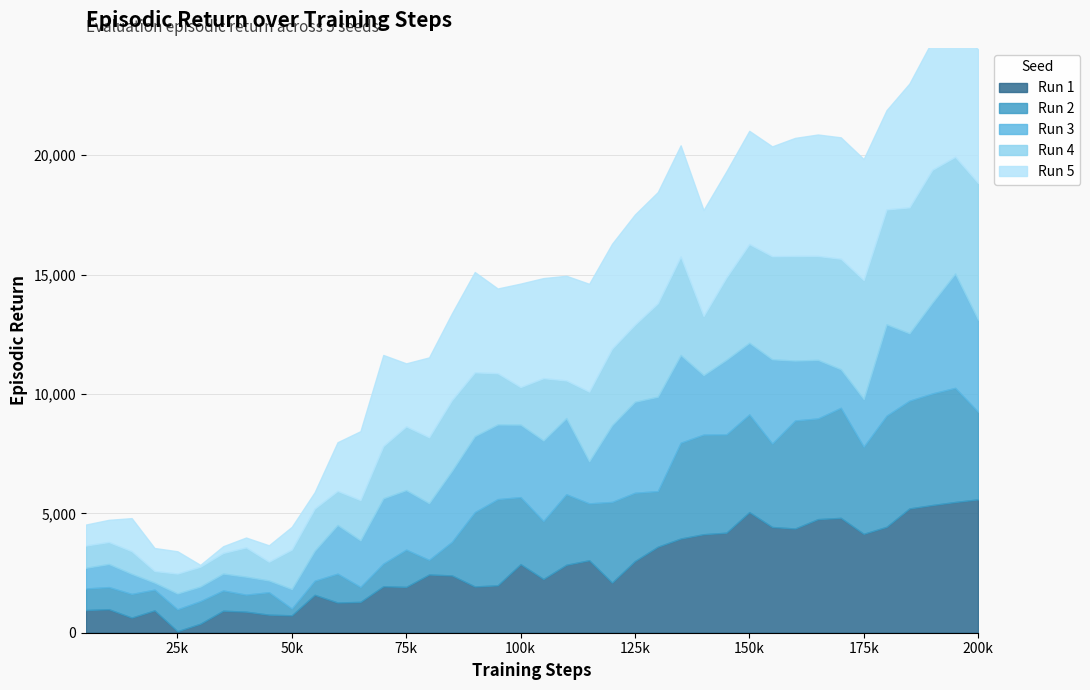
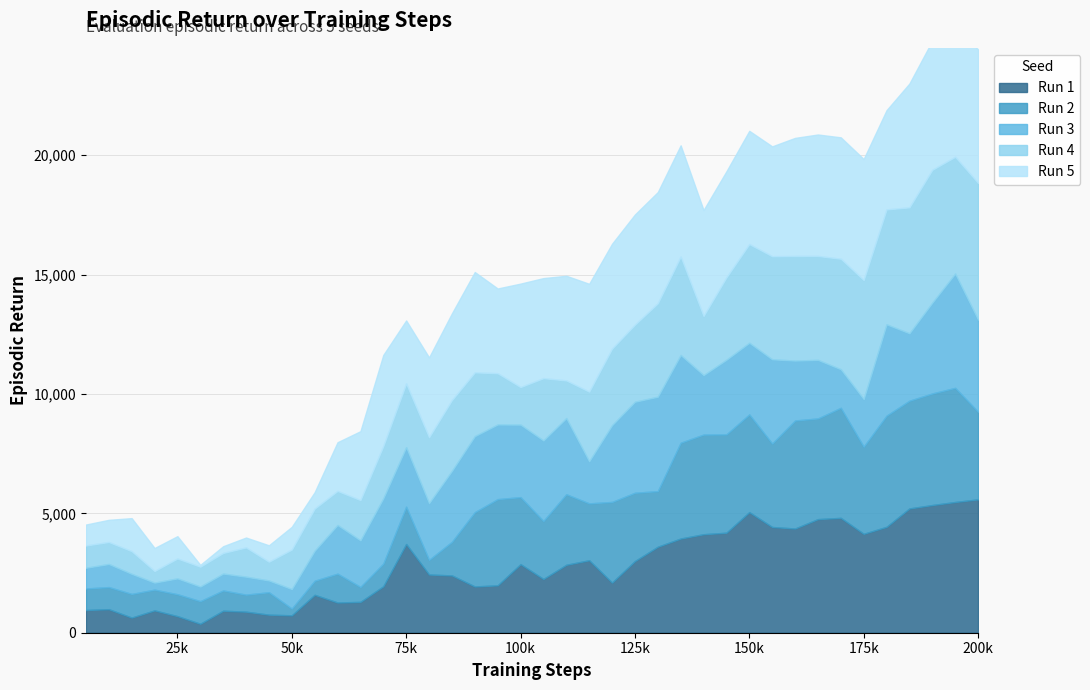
  {
    "Run 1": {
-     "25k": "100",
+     "25k": "700",
      "50k": "700",
-     "75k": "1,900",
+     "75k": "3,700",
      "100k": "2,900",
      "125k": "3,000",
      "150k": "5,100",
      "175k": "4,100",
      "200k": "5,600"
    }
  }
